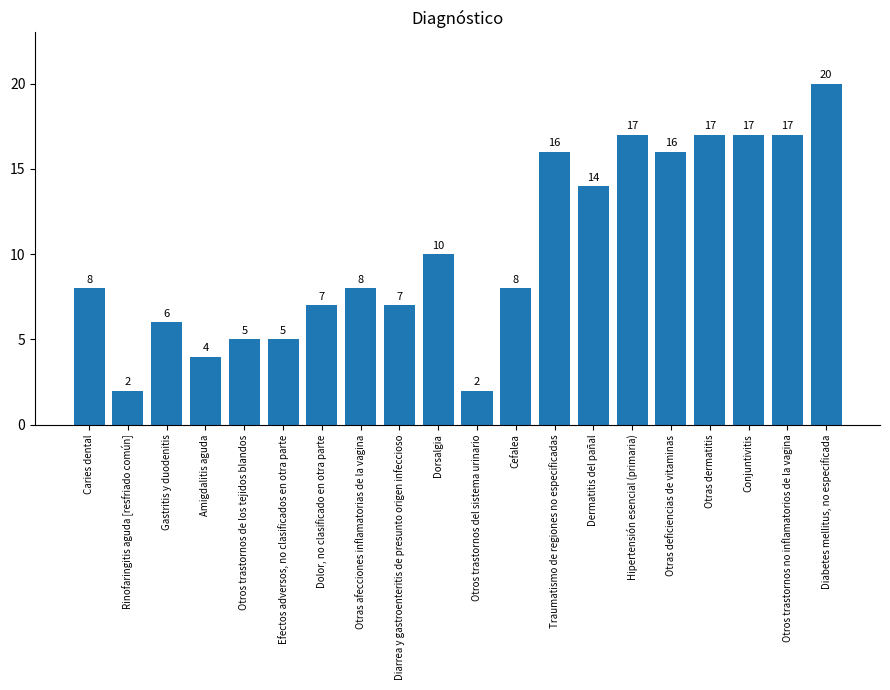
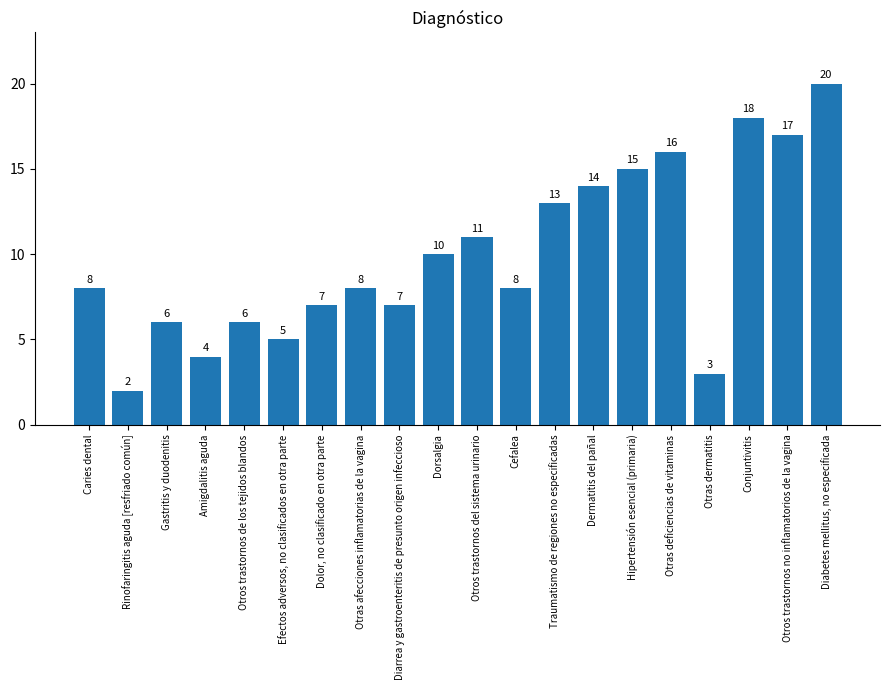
  {
    "Caries dental": 8,
    "Rinofaringitis aguda [resfriado común]": 2,
    "Gastritis y duodenitis": 6,
    "Amigdalitis aguda": 4,
-   "Otros trastornos de los tejidos blandos": 5,
+   "Otros trastornos de los tejidos blandos": 6,
    "Efectos adversos, no clasificados en otra parte": 5,
    "Dolor, no clasificado en otra parte": 7,
    "Otras afecciones inflamatorias de la vagina": 8,
    "Diarrea y gastroenteritis de presunto origen infeccioso": 7,
    "Dorsalgia": 10,
-   "Otros trastornos del sistema urinario": 2,
+   "Otros trastornos del sistema urinario": 11,
    "Cefalea": 8,
-   "Traumatismo de regiones no especificadas": 16,
+   "Traumatismo de regiones no especificadas": 13,
    "Dermatitis del pañal": 14,
-   "Hipertensión esencial (primaria)": 17,
+   "Hipertensión esencial (primaria)": 15,
    "Otras deficiencias de vitaminas": 16,
-   "Otras dermatitis": 17,
-   "Conjuntivitis": 17,
+   "Otras dermatitis": 3,
+   "Conjuntivitis": 18,
    "Otros trastornos no inflamatorios de la vagina": 17,
    "Diabetes mellitus, no especificada": 20
  }
